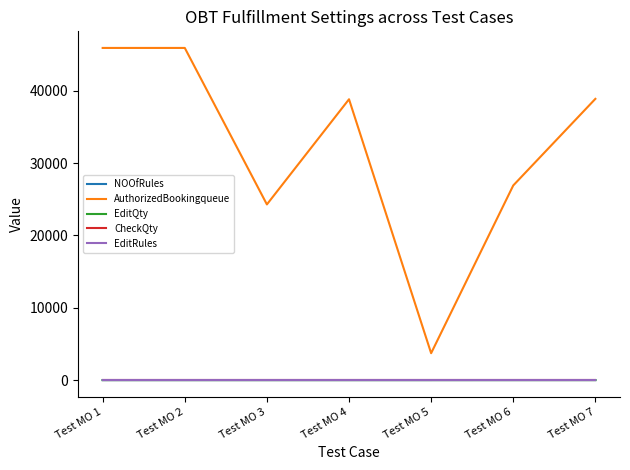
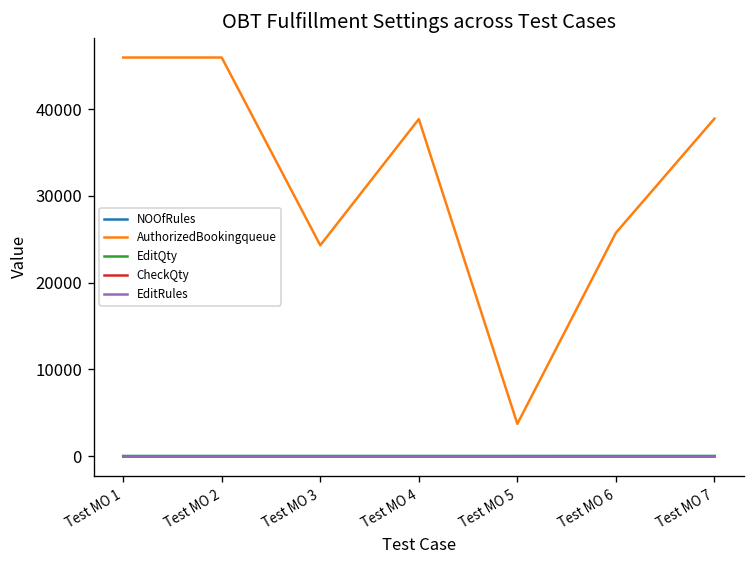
  {
    "EditRules": {
      "Test MO 1": 0,
      "Test MO 2": 0,
      "Test MO 3": 0,
      "Test MO 4": 0,
      "Test MO 5": 0,
      "Test MO 6": 0,
      "Test MO 7": 0
    },
    "AuthorizedBookingqueue": {
      "Test MO 1": 46000,
      "Test MO 2": 46000,
      "Test MO 3": 24000,
      "Test MO 4": 39000,
      "Test MO 5": 4000,
-     "Test MO 6": 27000,
+     "Test MO 6": 26000,
      "Test MO 7": 39000
    }
  }
